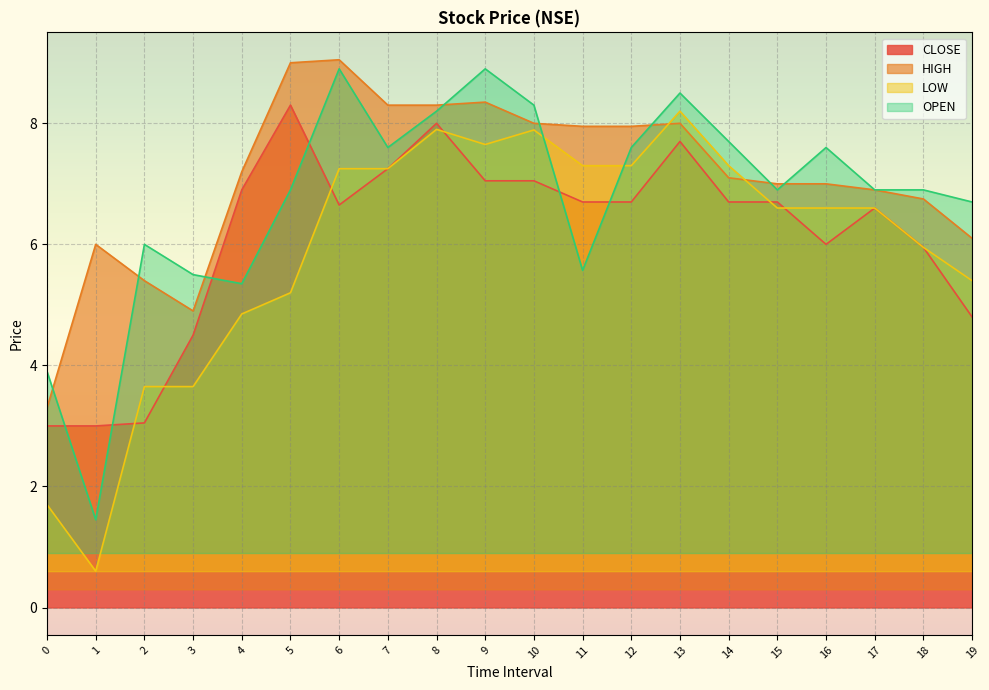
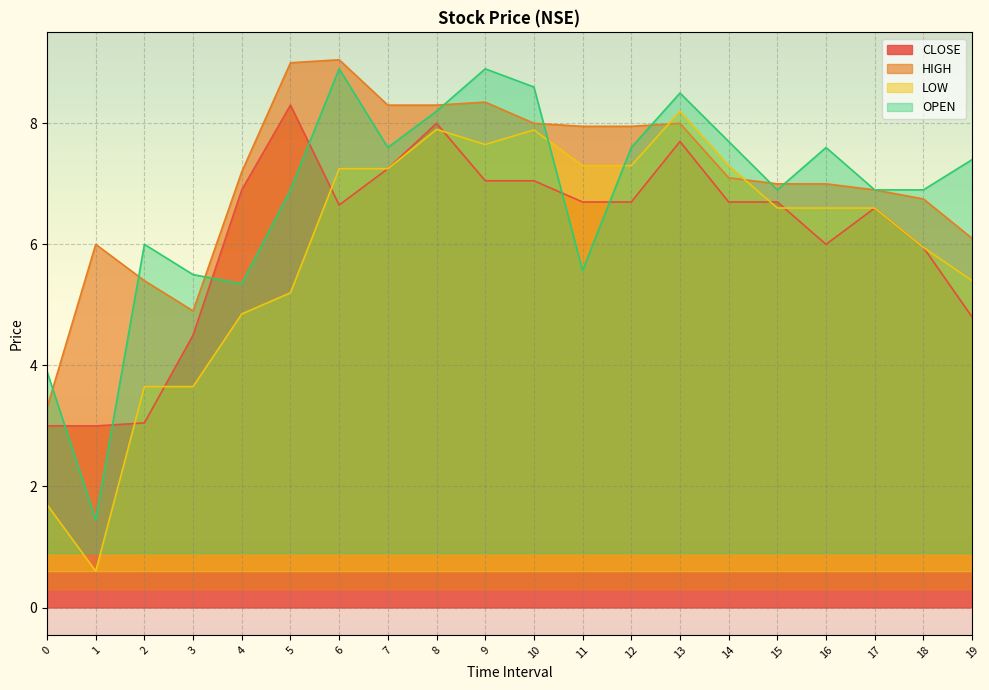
  {
    "LOW": {
      "0": 1.7,
      "1": 0.6,
      "2": 3.6,
      "3": 3.6,
      "4": 4.9,
      "5": 5.2,
      "6": 7.2,
      "8": 7.9,
      "9": 7.6,
      "10": 7.9,
      "11": 7.3,
      "12": 7.3,
      "13": 8.2,
      "14": 7.3,
      "15": 6.6,
      "16": 6.6,
      "19": 5.4
    },
    "OPEN": {
      "0": 3.9,
      "1": 1.4,
      "2": 6.0,
      "3": 5.5,
      "4": 5.4,
      "5": 6.9,
      "6": 8.9,
      "7": 7.6,
      "8": 8.2,
      "9": 8.9,
-     "10": 8.3,
+     "10": 8.6,
      "11": 5.6,
      "12": 7.6,
      "13": 8.5,
      "14": 7.7,
      "15": 6.9,
      "16": 7.6,
      "18": 6.9,
-     "19": 6.7
+     "19": 7.4
    }
  }
